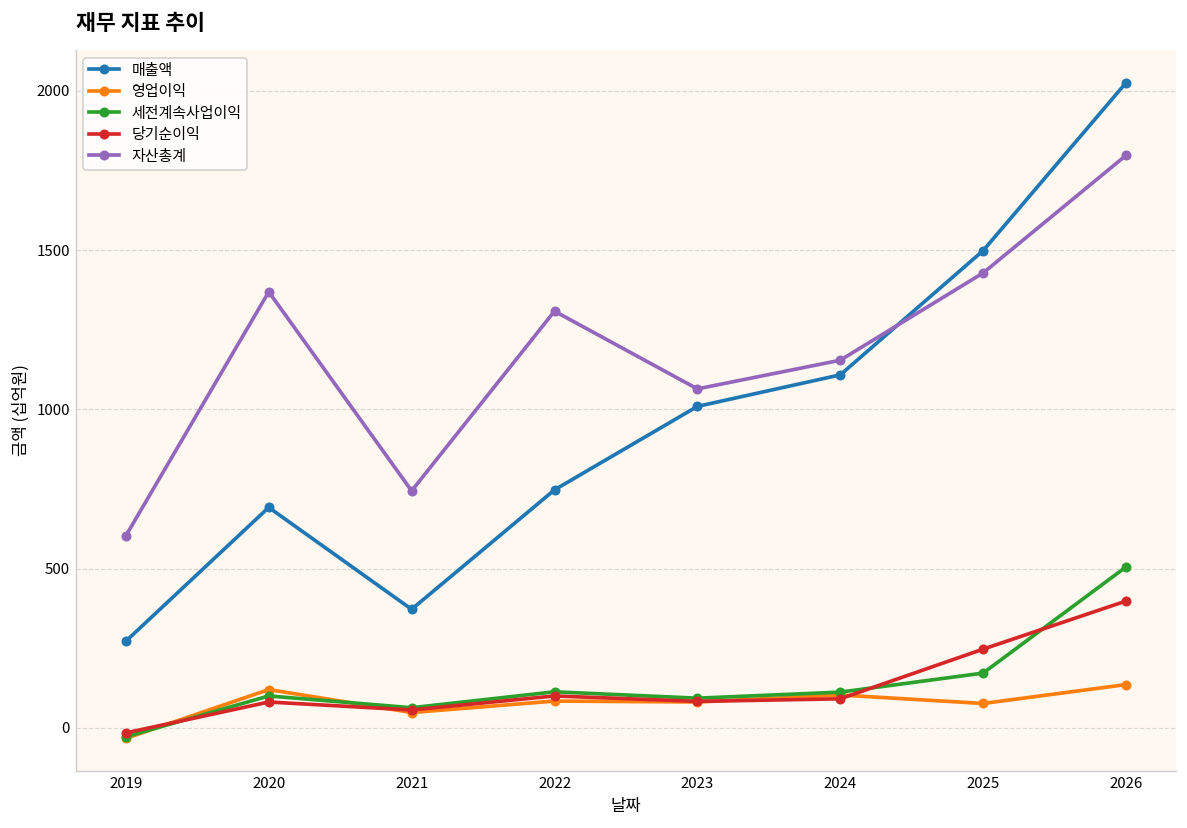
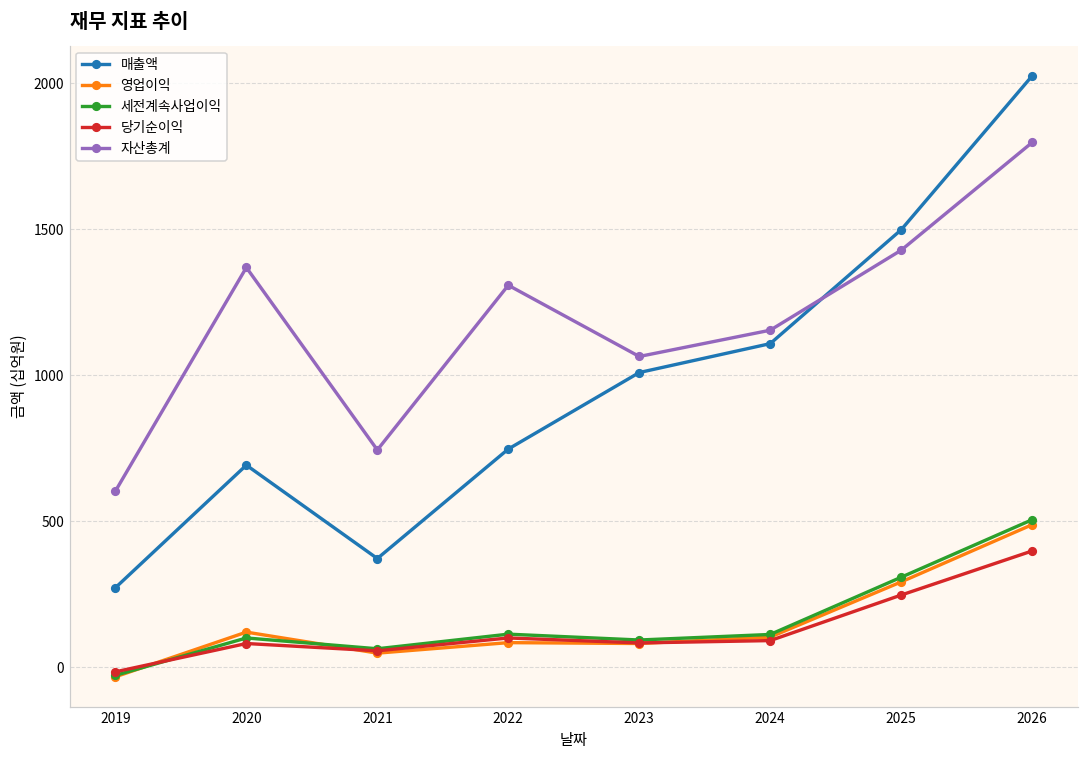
  {
    "매출액": {
      "2019": 270,
      "2020": 690,
      "2021": 370,
      "2022": 750,
      "2023": 1010,
      "2024": 1110,
      "2025": 1500,
      "2026": 2030
    },
    "영업이익": {
      "2020": 120,
      "2022": 80,
-     "2025": 80,
-     "2026": 140
+     "2025": 290,
+     "2026": 490
    },
    "세전계속사업이익": {
      "2020": 100,
      "2022": 110,
      "2023": 90,
-     "2025": 170,
+     "2025": 310,
      "2026": 510
    },
    "당기순이익": {
      "2019": -20,
      "2020": 80,
      "2022": 100,
      "2024": 90,
      "2025": 250,
      "2026": 400
    },
    "자산총계": {
      "2019": 600,
      "2020": 1370,
      "2021": 740,
      "2022": 1310,
      "2023": 1060,
      "2024": 1150,
      "2025": 1430,
      "2026": 1800
    }
  }
